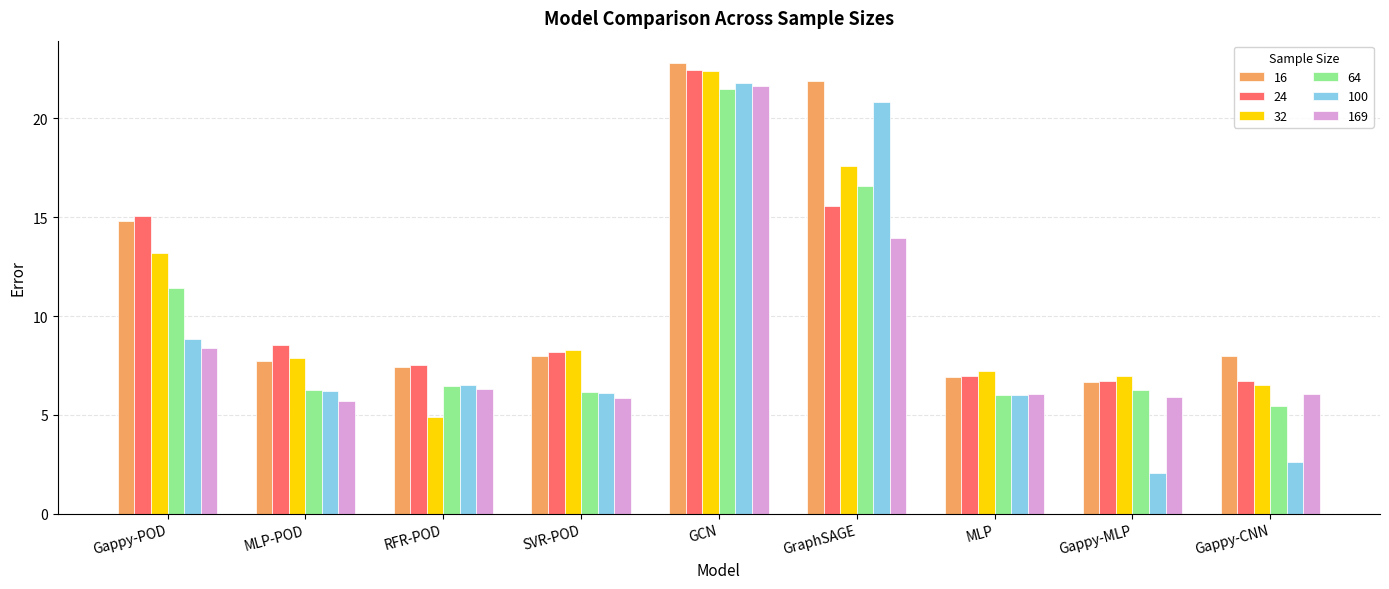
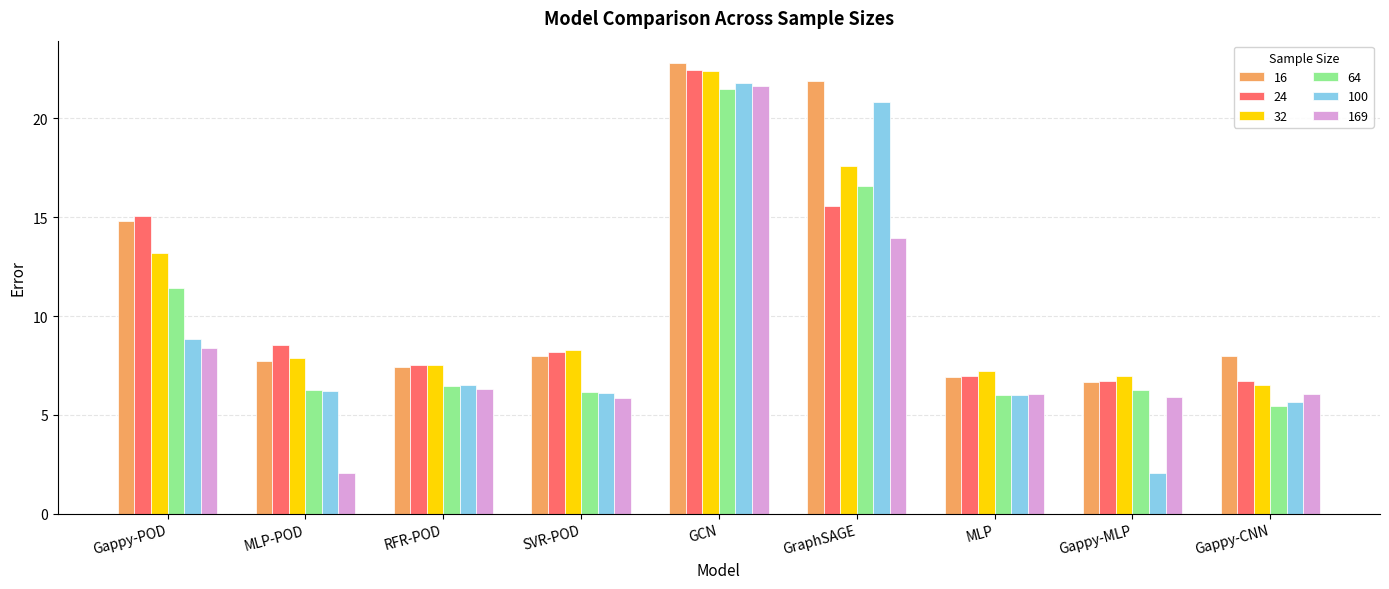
  {
    "32": {
      "Gappy-POD": 13.2,
      "MLP-POD": 7.9,
-     "RFR-POD": 4.9,
+     "RFR-POD": 7.5,
      "SVR-POD": 8.3,
      "GCN": 22.4,
      "GraphSAGE": 17.6,
      "MLP": 7.2,
      "Gappy-MLP": 7.0,
      "Gappy-CNN": 6.5
    },
    "64": {
      "Gappy-POD": 11.4,
      "MLP-POD": 6.3,
      "RFR-POD": 6.5,
      "SVR-POD": 6.2,
      "GCN": 21.5,
      "GraphSAGE": 16.6,
      "MLP": 6.0,
      "Gappy-MLP": 6.3,
      "Gappy-CNN": 5.5
    },
    "100": {
      "Gappy-POD": 8.9,
      "MLP-POD": 6.2,
      "RFR-POD": 6.5,
      "SVR-POD": 6.1,
      "GCN": 21.8,
      "GraphSAGE": 20.8,
      "MLP": 6.0,
      "Gappy-MLP": 2.1,
-     "Gappy-CNN": 2.6
+     "Gappy-CNN": 5.6
    },
    "169": {
      "Gappy-POD": 8.4,
-     "MLP-POD": 5.7,
+     "MLP-POD": 2.1,
      "RFR-POD": 6.3,
      "SVR-POD": 5.9,
      "GCN": 21.7,
      "GraphSAGE": 14.0,
      "MLP": 6.1,
      "Gappy-MLP": 5.9,
      "Gappy-CNN": 6.0
    }
  }
